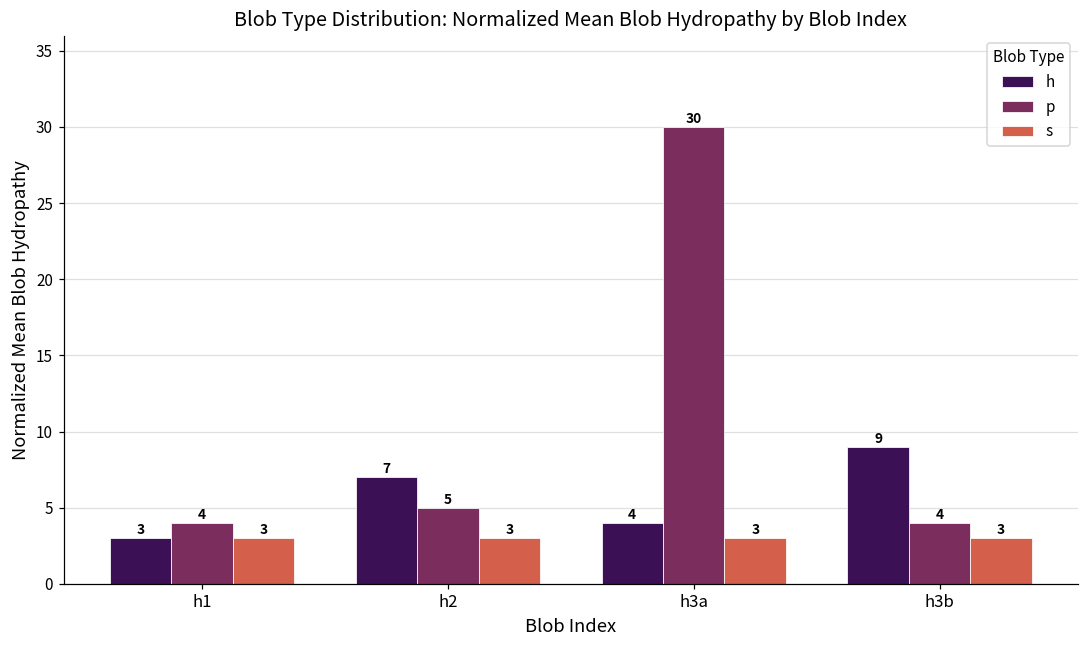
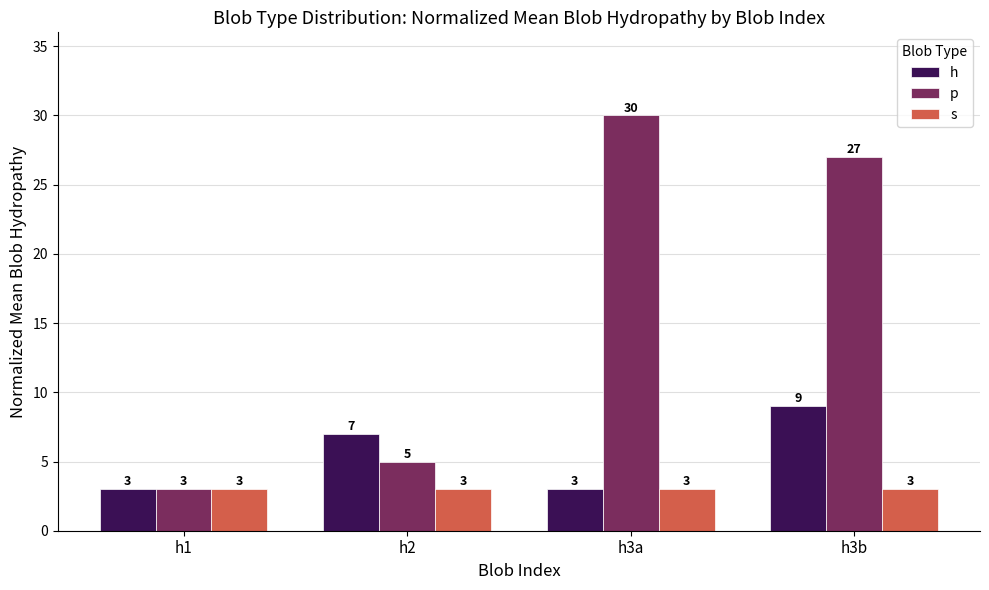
  {
    "h": {
      "h1": 3,
      "h2": 7,
-     "h3a": 4,
+     "h3a": 3,
      "h3b": 9
    },
    "p": {
-     "h1": 4,
+     "h1": 3,
      "h2": 5,
      "h3a": 30,
-     "h3b": 4
+     "h3b": 27
    },
    "s": {
      "h1": 3,
      "h2": 3,
      "h3a": 3,
      "h3b": 3
    }
  }
